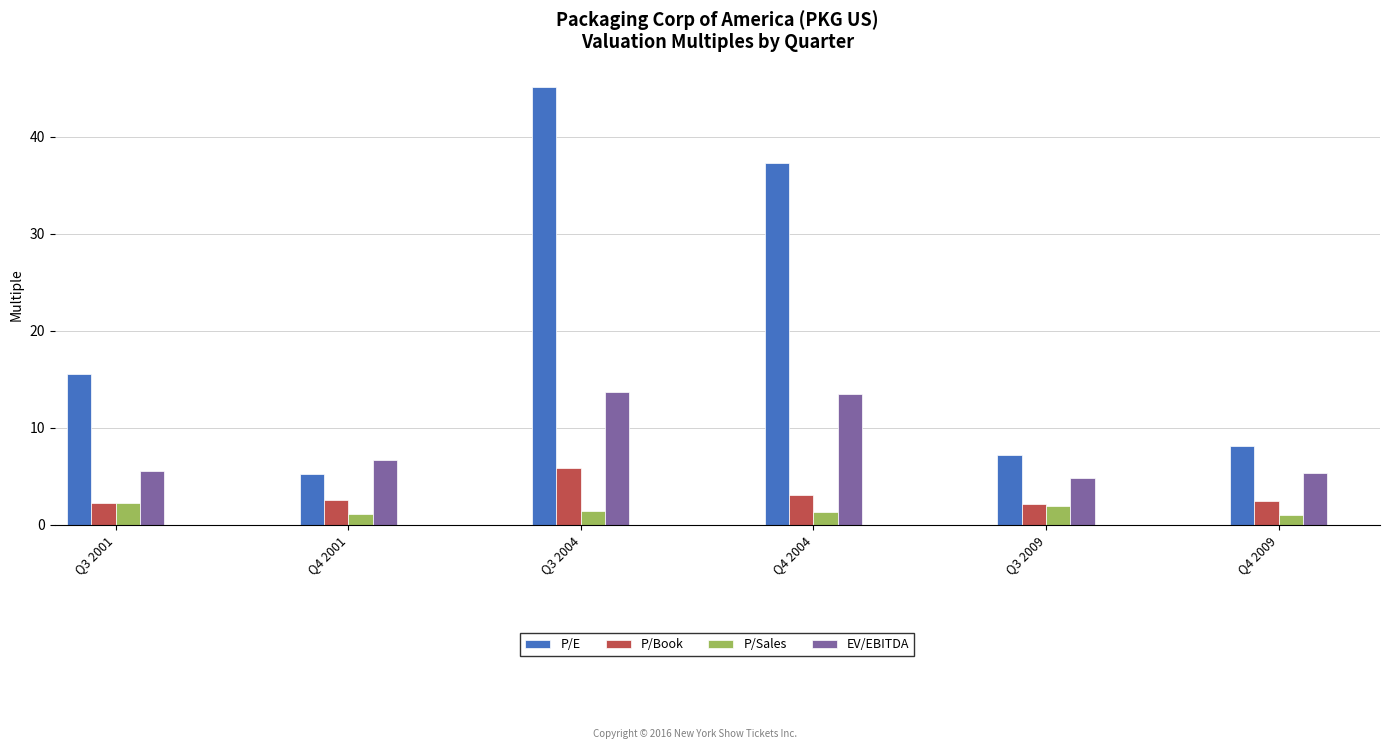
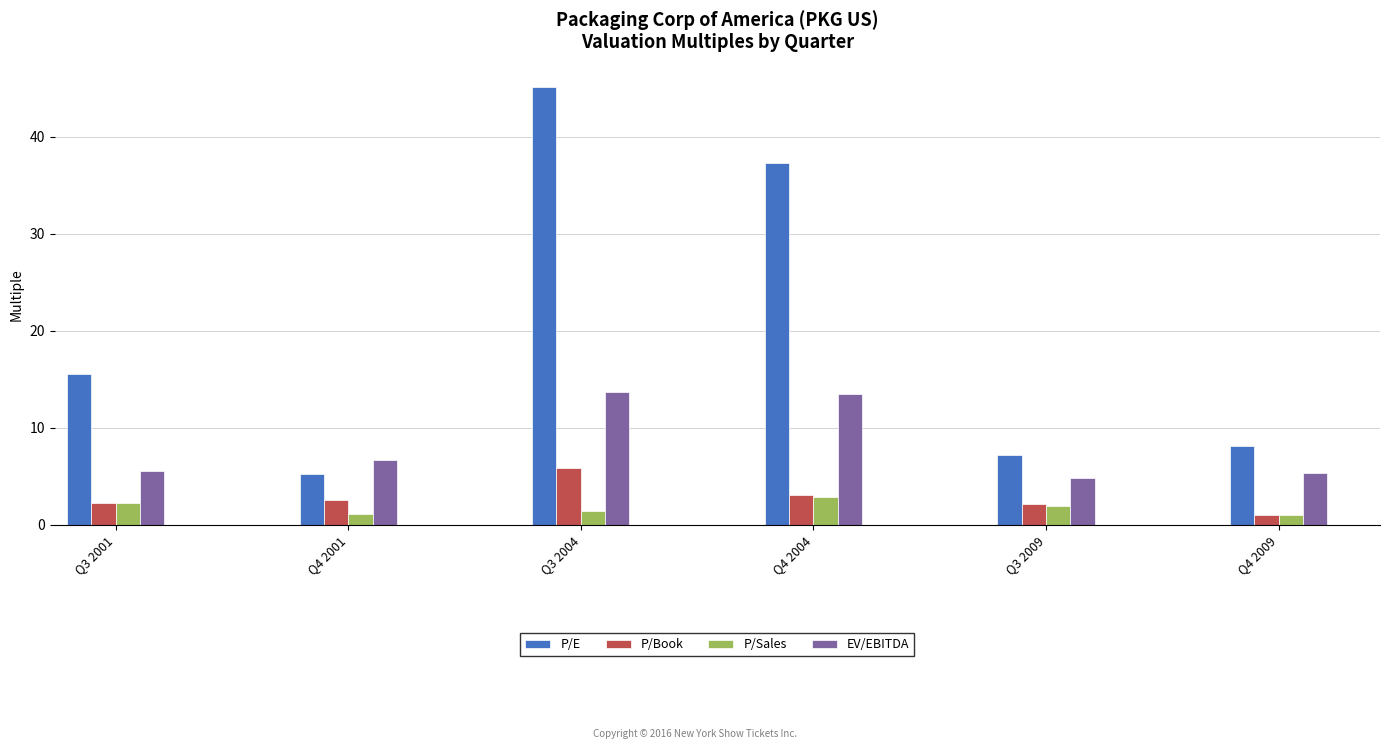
  {
    "P/E": {
      "Q3 2001": 16,
      "Q4 2001": 5,
      "Q3 2004": 45,
      "Q4 2004": 37,
      "Q3 2009": 7,
      "Q4 2009": 8
    },
    "P/Book": {
      "Q3 2001": 2,
      "Q4 2001": 2,
      "Q3 2004": 6,
      "Q4 2004": 3,
      "Q3 2009": 2,
-     "Q4 2009": 2
+     "Q4 2009": 1
    },
    "P/Sales": {
      "Q3 2001": 2,
      "Q4 2001": 1,
      "Q3 2004": 1,
-     "Q4 2004": 1,
+     "Q4 2004": 3,
      "Q3 2009": 2,
      "Q4 2009": 1
    },
    "EV/EBITDA": {
      "Q3 2001": 6,
      "Q4 2001": 7,
      "Q3 2004": 14,
      "Q4 2004": 13,
      "Q3 2009": 5,
      "Q4 2009": 5
    }
  }
